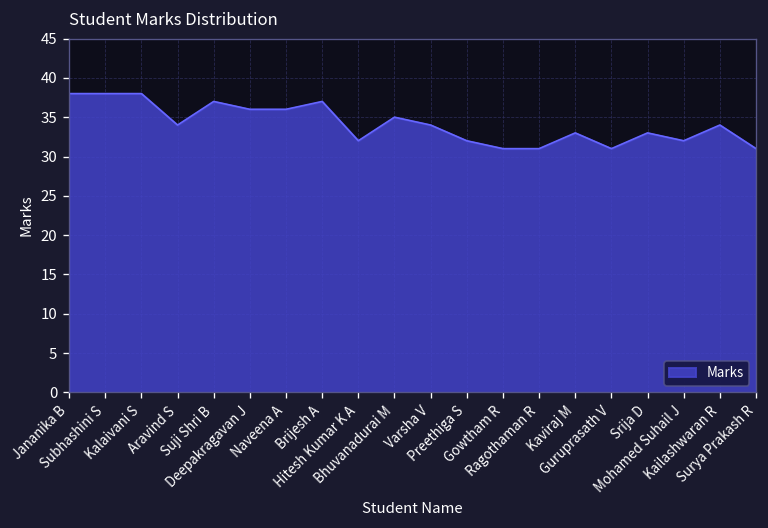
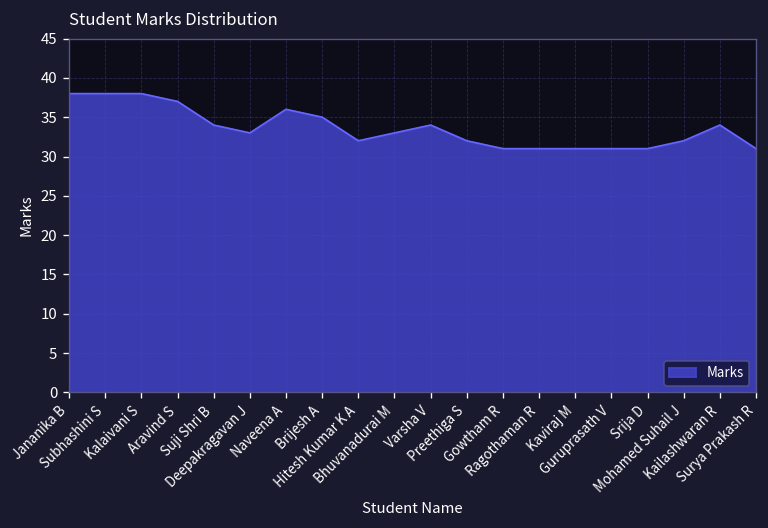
  {
    "Jananika B": 38,
    "Subhashini S": 38,
    "Kalaivani S": 38,
-   "Aravind S": 34,
-   "Suji Shri B": 37,
-   "Deepakragavan J": 36,
+   "Aravind S": 37,
+   "Suji Shri B": 34,
+   "Deepakragavan J": 33,
    "Naveena A": 36,
-   "Brijesh A": 37,
+   "Brijesh A": 35,
    "Hitesh Kumar K A": 32,
-   "Bhuvanadurai M": 35,
+   "Bhuvanadurai M": 33,
    "Varsha V": 34,
    "Preethiga S": 32,
    "Gowtham R": 31,
    "Ragothaman R": 31,
-   "Kaviraj M": 33,
+   "Kaviraj M": 31,
    "Guruprasath V": 31,
-   "Srija D": 33,
+   "Srija D": 31,
    "Mohamed Suhail J": 32,
    "Kailashwaran R": 34,
    "Surya Prakash R": 31
  }
